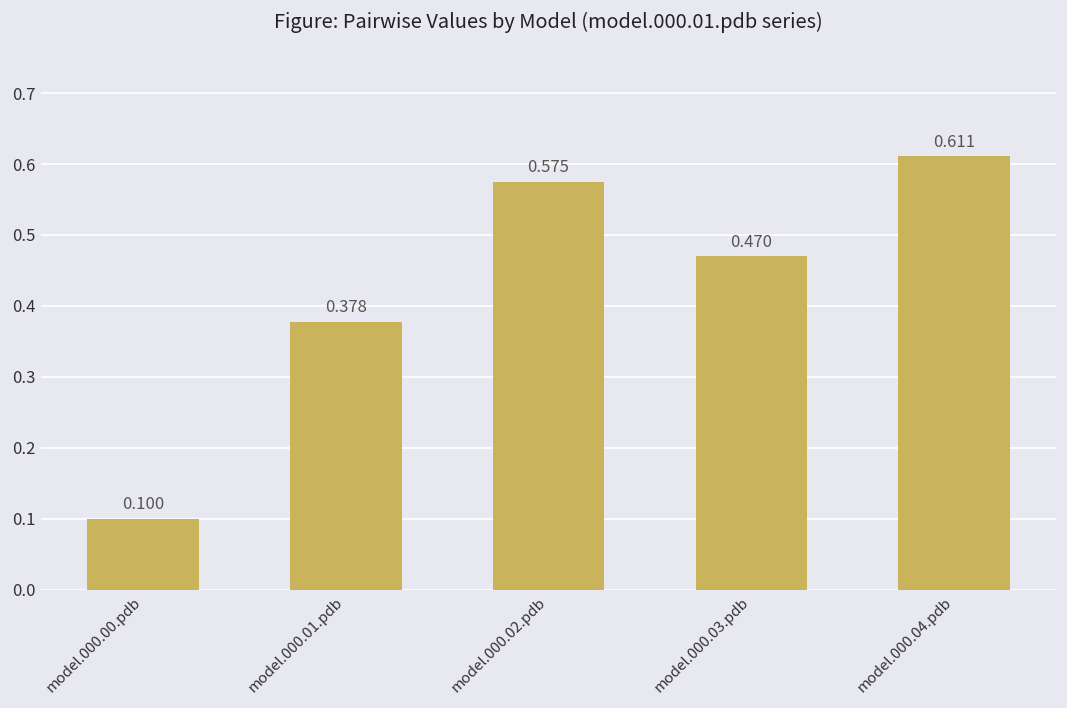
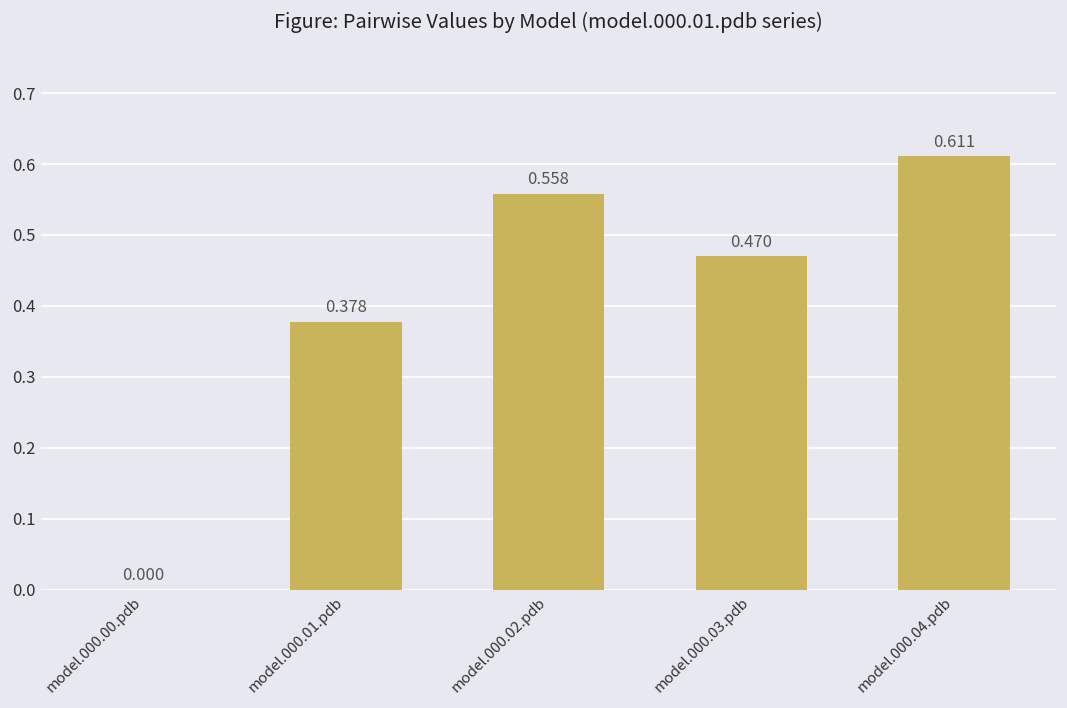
  {
-   "model.000.00.pdb": 0.100,
+   "model.000.00.pdb": 0.000,
    "model.000.01.pdb": 0.378,
-   "model.000.02.pdb": 0.575,
+   "model.000.02.pdb": 0.558,
    "model.000.03.pdb": 0.470,
    "model.000.04.pdb": 0.611
  }
